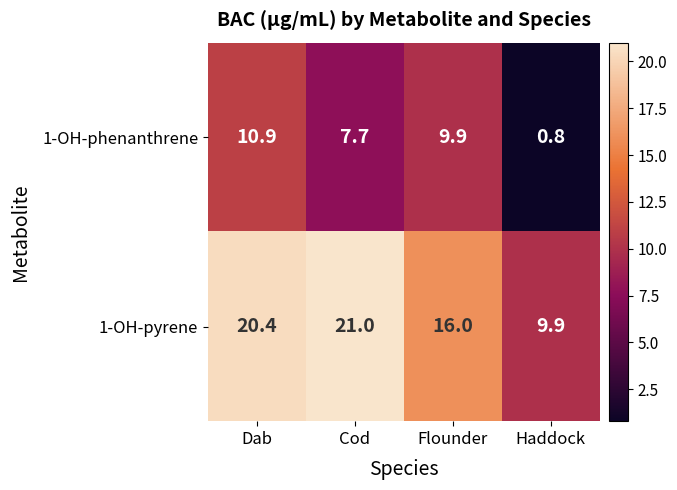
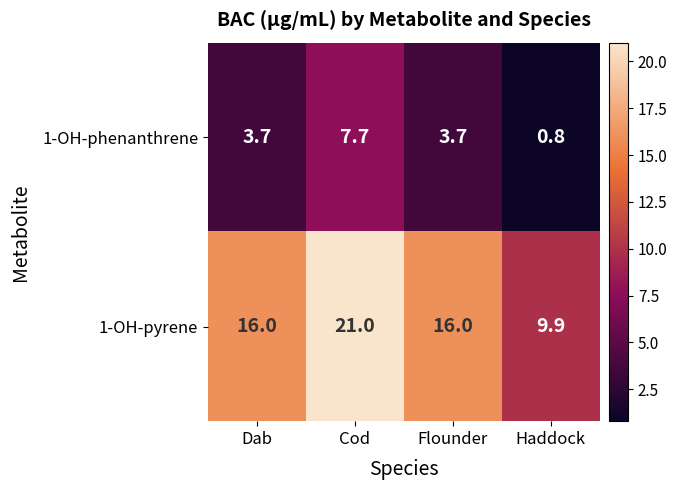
  {
    "1-OH-phenanthrene": {
-     "Dab": 10.9,
+     "Dab": 3.7,
      "Cod": 7.7,
-     "Flounder": 9.9,
+     "Flounder": 3.7,
      "Haddock": 0.8
    },
    "1-OH-pyrene": {
-     "Dab": 20.4,
+     "Dab": 16.0,
      "Cod": 21.0,
      "Flounder": 16.0,
      "Haddock": 9.9
    }
  }
